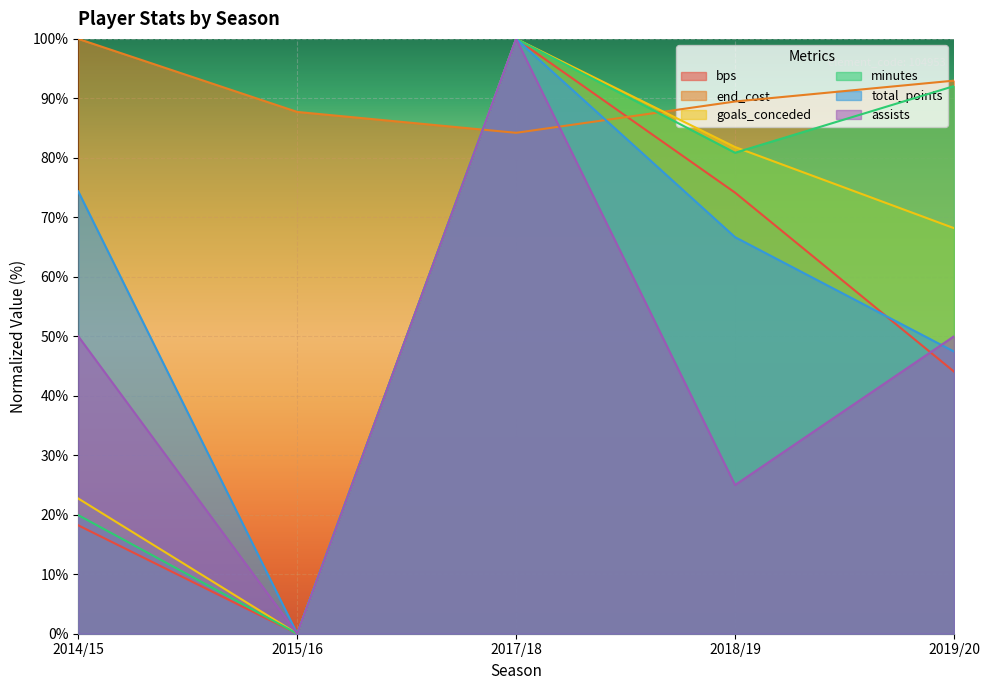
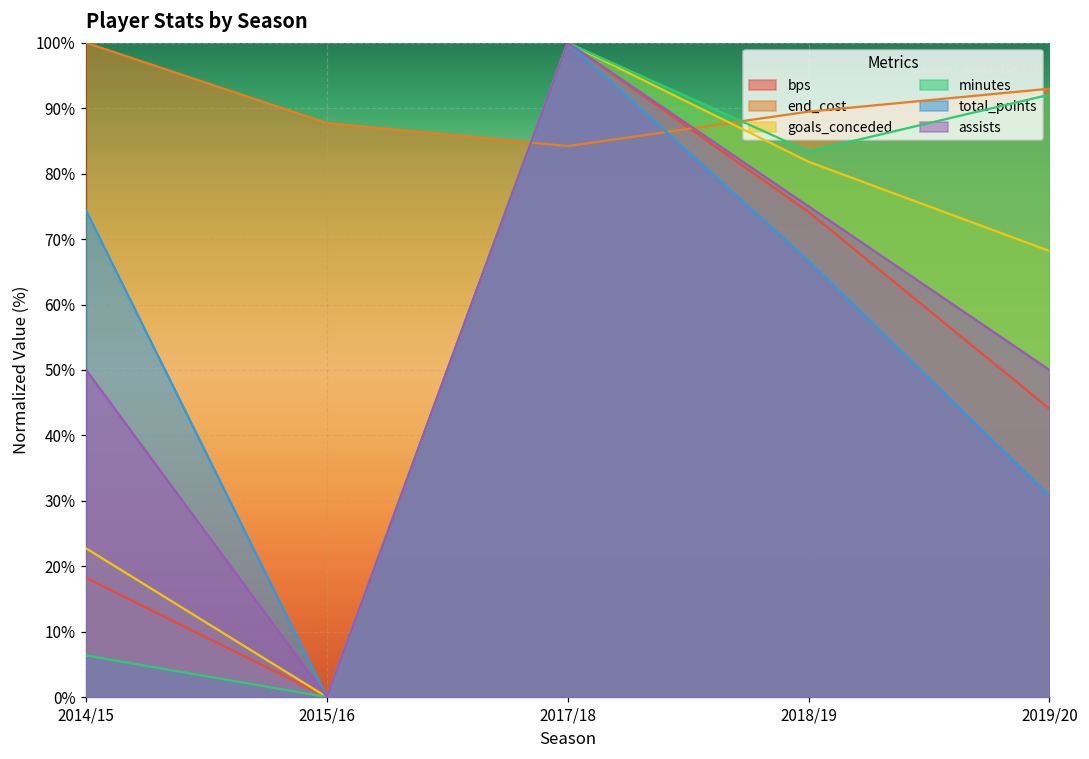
  {
    "minutes": {
-     "2014/15": "20%",
-     "2018/19": "81%",
+     "2014/15": "6%",
+     "2018/19": "83%",
      "2019/20": "92%"
    },
    "total_points": {
      "2014/15": "74%",
      "2018/19": "67%",
-     "2019/20": "47%"
+     "2019/20": "31%"
    },
    "assists": {
      "2014/15": "50%",
-     "2018/19": "25%",
+     "2018/19": "75%",
      "2019/20": "50%"
    }
  }
